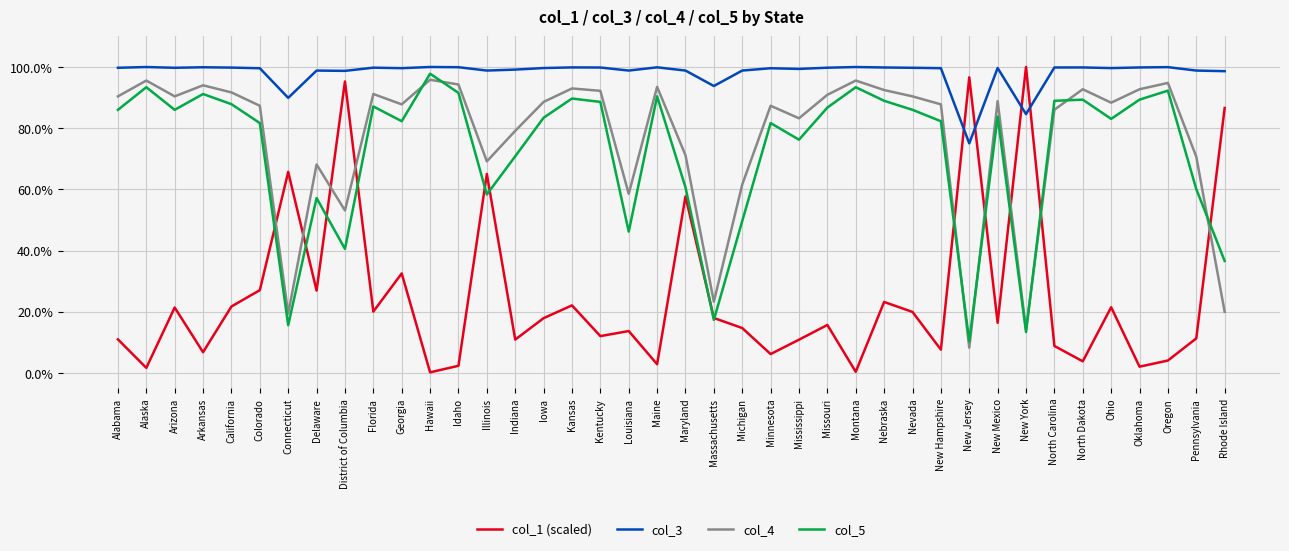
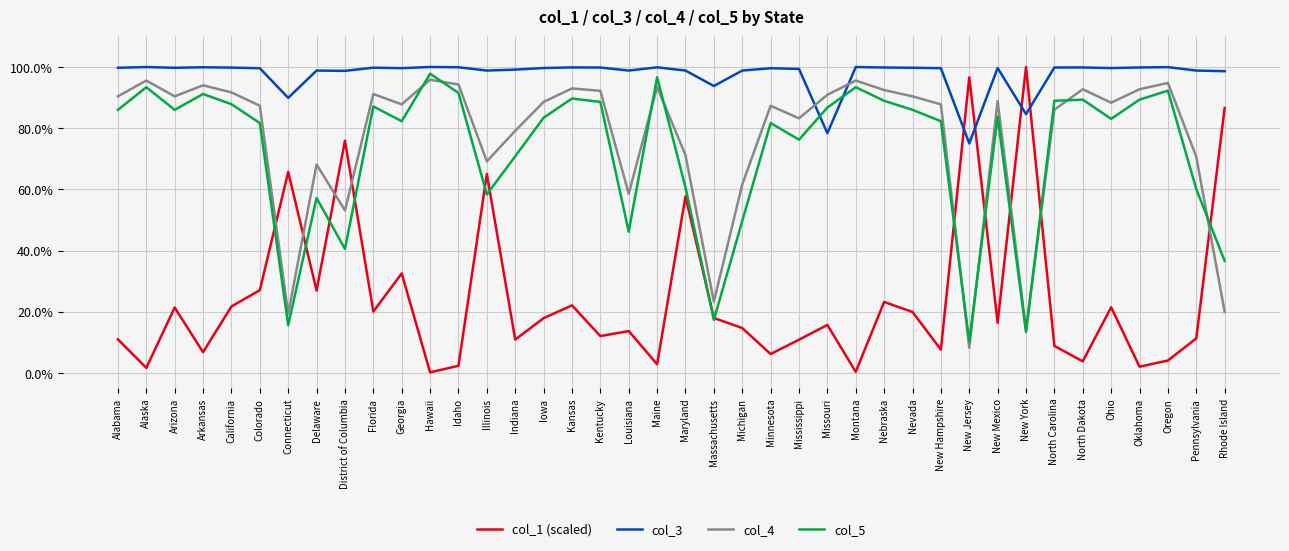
  {
    "col_1 (scaled)": {
      "Alabama": "11%",
      "Alaska": "2%",
      "Arizona": "21%",
      "Arkansas": "7%",
      "California": "22%",
      "Colorado": "27%",
      "Connecticut": "66%",
      "Delaware": "27%",
-     "District of Columbia": "95%",
+     "District of Columbia": "76%",
      "Florida": "20%",
      "Georgia": "33%",
      "Hawaii": "0%",
      "Idaho": "2%",
      "Illinois": "65%",
      "Indiana": "11%",
      "Iowa": "18%",
      "Kansas": "22%",
      "Kentucky": "12%",
      "Louisiana": "14%",
      "Maine": "3%",
      "Maryland": "58%",
      "Michigan": "15%",
      "Minnesota": "6%",
      "Mississippi": "11%",
      "Missouri": "16%",
      "Montana": "0%",
      "Nebraska": "23%",
      "Nevada": "20%",
      "New Hampshire": "8%",
      "New Jersey": "97%",
      "New Mexico": "16%",
      "New York": "100%",
      "North Carolina": "9%",
      "North Dakota": "4%",
      "Ohio": "22%",
      "Oklahoma": "2%",
      "Oregon": "4%",
      "Pennsylvania": "11%",
      "Rhode Island": "87%"
    },
    "col_3": {
      "Alabama": "100%",
      "Alaska": "100%",
      "Arizona": "100%",
      "Arkansas": "100%",
      "California": "100%",
      "Colorado": "100%",
      "Connecticut": "90%",
      "Delaware": "99%",
      "District of Columbia": "99%",
      "Florida": "100%",
      "Georgia": "100%",
      "Hawaii": "100%",
      "Idaho": "100%",
      "Illinois": "99%",
      "Indiana": "99%",
      "Iowa": "100%",
      "Kansas": "100%",
      "Kentucky": "100%",
      "Louisiana": "99%",
      "Maine": "100%",
      "Maryland": "99%",
      "Massachusetts": "94%",
      "Michigan": "99%",
      "Minnesota": "100%",
      "Mississippi": "99%",
-     "Missouri": "100%",
+     "Missouri": "78%",
      "Montana": "100%",
      "Nebraska": "100%",
      "Nevada": "100%",
      "New Hampshire": "100%",
      "New Jersey": "75%",
      "New Mexico": "100%",
      "New York": "85%",
      "North Carolina": "100%",
      "North Dakota": "100%",
      "Ohio": "100%",
      "Oklahoma": "100%",
      "Oregon": "100%",
      "Pennsylvania": "99%",
      "Rhode Island": "99%"
    },
    "col_4": {
      "Alabama": "90%",
      "Alaska": "96%",
      "Arizona": "90%",
      "Arkansas": "94%",
      "California": "92%",
      "Colorado": "87%",
      "Connecticut": "19%",
      "Delaware": "68%",
      "District of Columbia": "53%",
      "Florida": "91%",
      "Georgia": "88%",
      "Hawaii": "96%",
      "Idaho": "94%",
      "Illinois": "69%",
      "Indiana": "79%",
      "Iowa": "89%",
      "Kansas": "93%",
      "Kentucky": "92%",
      "Louisiana": "59%",
      "Maine": "93%",
      "Maryland": "71%",
      "Massachusetts": "23%",
      "Michigan": "62%",
      "Minnesota": "87%",
      "Mississippi": "83%",
      "Missouri": "91%",
      "Montana": "96%",
      "Nebraska": "92%",
      "Nevada": "90%",
      "New Hampshire": "88%",
      "New Jersey": "8%",
      "New Mexico": "89%",
      "North Carolina": "86%",
      "North Dakota": "93%",
      "Ohio": "88%",
      "Oklahoma": "93%",
      "Oregon": "95%",
      "Pennsylvania": "71%",
      "Rhode Island": "20%"
    },
    "col_5": {
      "Alabama": "86%",
      "Alaska": "93%",
      "Arizona": "86%",
      "Arkansas": "91%",
      "California": "88%",
      "Colorado": "82%",
      "Connecticut": "16%",
      "Delaware": "57%",
      "District of Columbia": "41%",
      "Florida": "87%",
      "Georgia": "82%",
      "Hawaii": "98%",
      "Idaho": "92%",
      "Illinois": "58%",
      "Indiana": "71%",
      "Iowa": "83%",
      "Kansas": "90%",
      "Kentucky": "89%",
      "Louisiana": "46%",
-     "Maine": "90%",
+     "Maine": "97%",
      "Maryland": "61%",
      "Michigan": "50%",
      "Minnesota": "82%",
      "Mississippi": "76%",
      "Missouri": "87%",
      "Montana": "93%",
      "Nebraska": "89%",
      "Nevada": "86%",
      "New Hampshire": "82%",
      "New Jersey": "10%",
      "New Mexico": "84%",
      "North Carolina": "89%",
      "North Dakota": "89%",
      "Ohio": "83%",
      "Oklahoma": "89%",
      "Oregon": "92%",
      "Pennsylvania": "60%",
      "Rhode Island": "37%"
    }
  }
